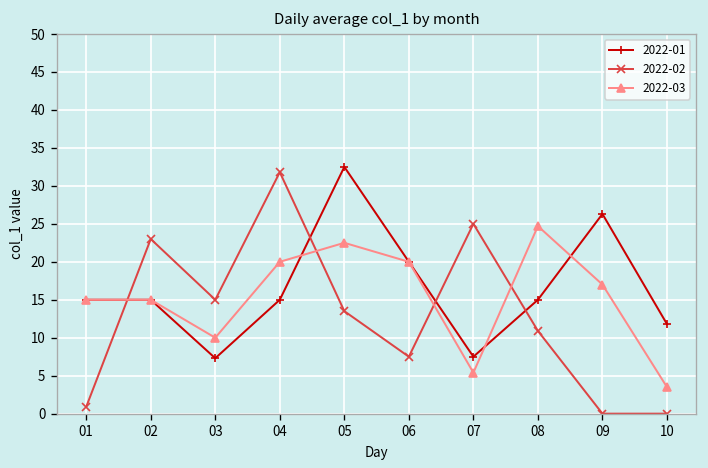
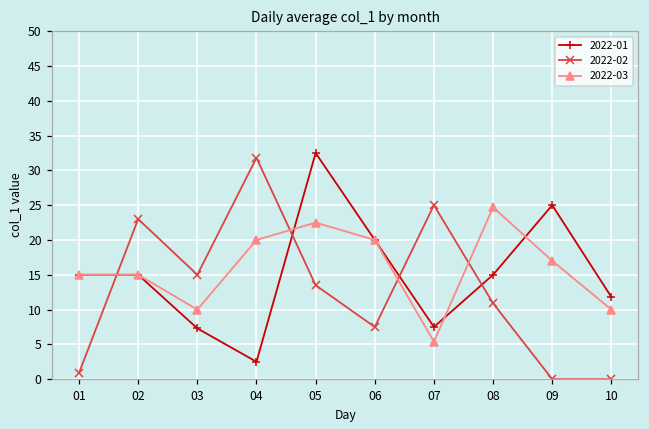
  {
    "2022-01": {
      "03": 7,
-     "04": 15,
+     "04": 3,
      "05": 33,
      "07": 8,
      "08": 15,
-     "09": 26,
+     "09": 25,
      "10": 12
    },
    "2022-02": {
      "01": 1,
      "02": 23,
      "03": 15,
      "04": 32,
      "05": 14,
      "06": 8,
      "07": 25,
      "08": 11,
      "09": 0,
      "10": 0
    },
    "2022-03": {
      "03": 10,
      "04": 20,
      "05": 23,
      "07": 5,
      "08": 25,
      "09": 17,
-     "10": 4
+     "10": 10
    }
  }
